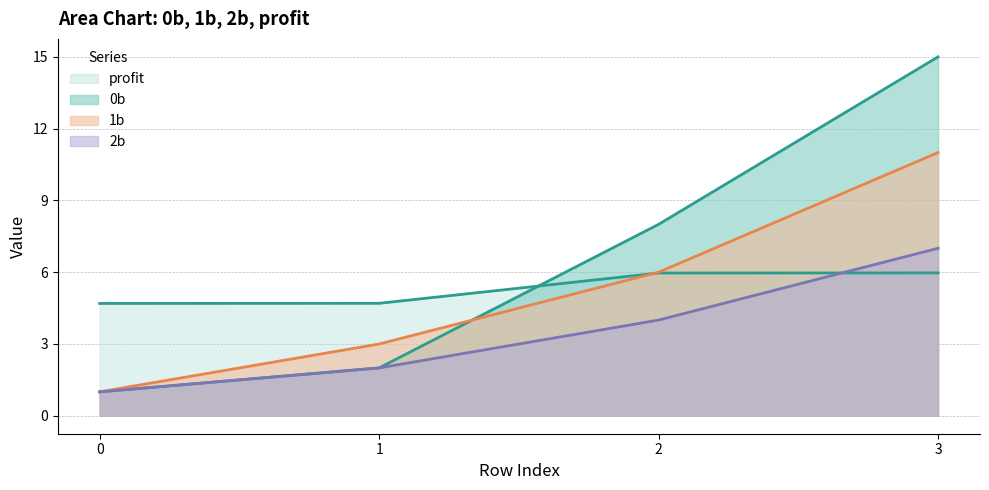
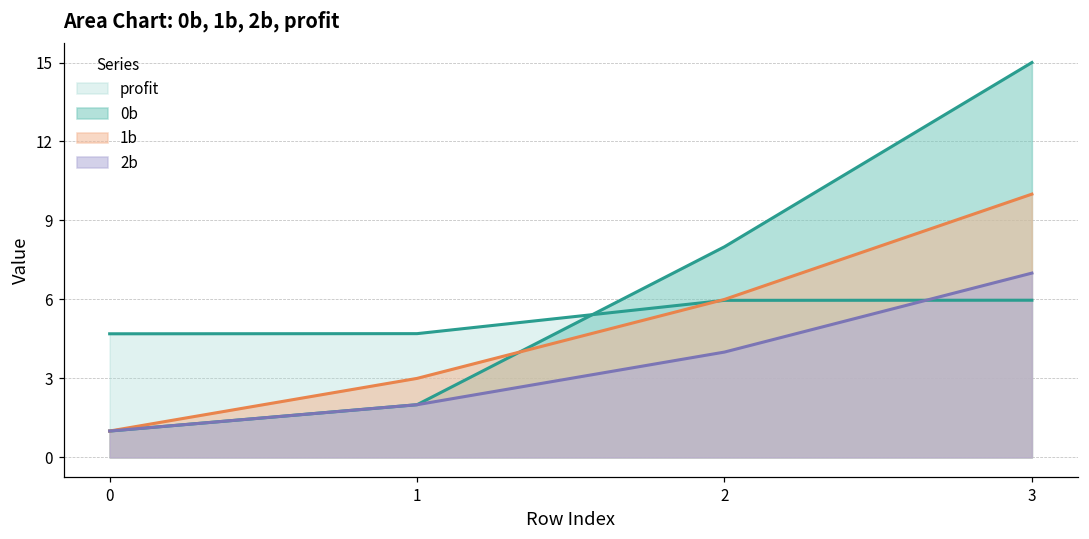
  {
    "1b": {
      "1": 3,
-     "3": 11
+     "3": 10
    }
  }
